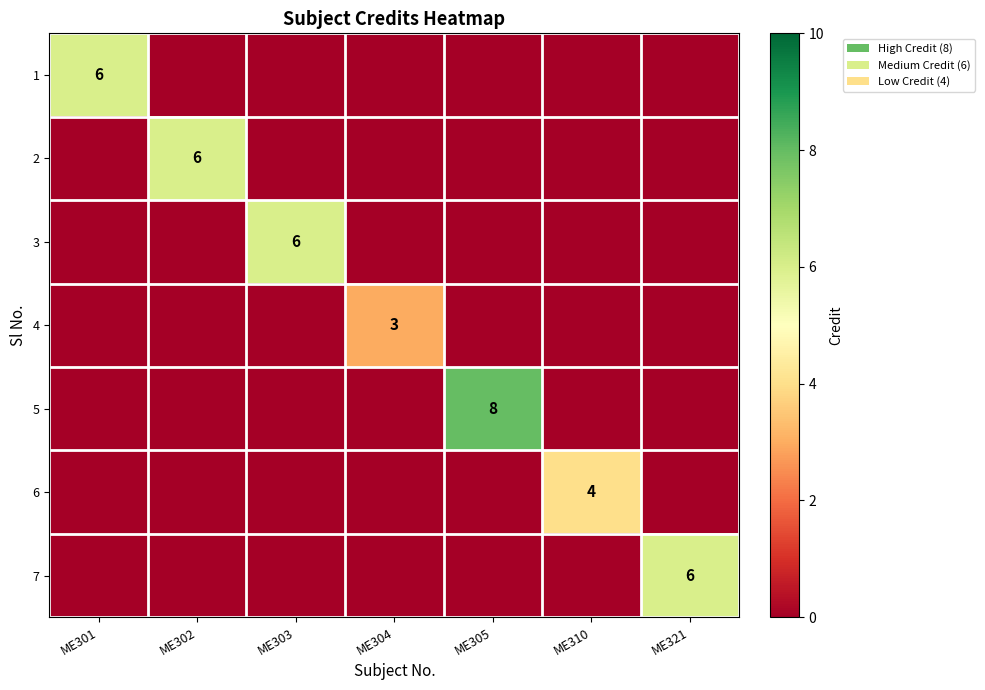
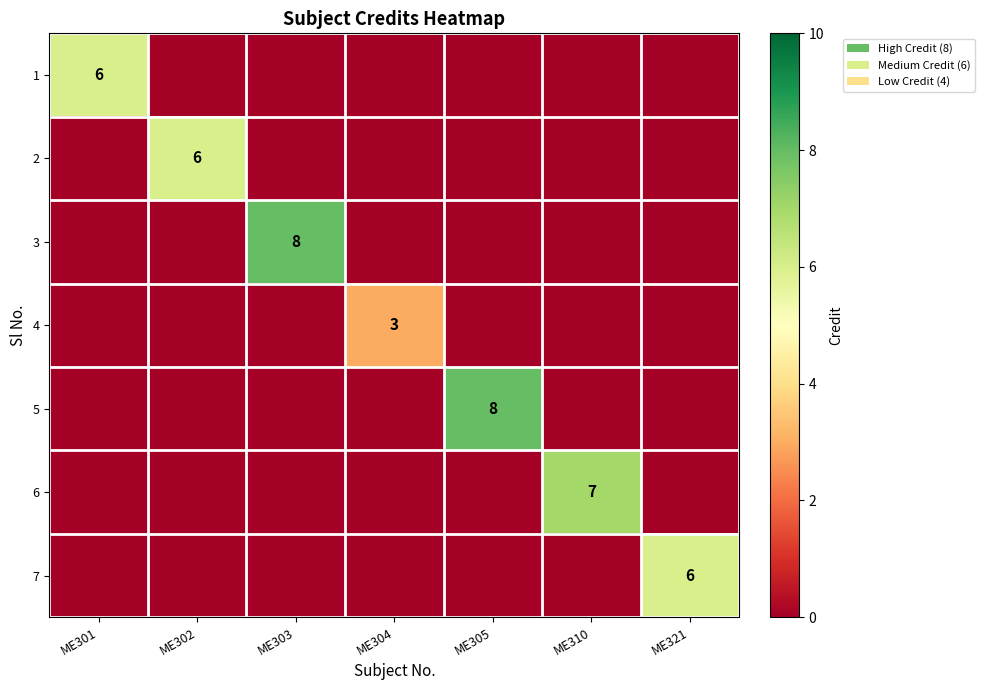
  {
    "1": {
      "ME301": 6
    },
    "2": {
      "ME302": 6
    },
    "3": {
-     "ME303": 6
+     "ME303": 8
    },
    "4": {
      "ME304": 3
    },
    "5": {
      "ME305": 8
    },
    "6": {
-     "ME310": 4
+     "ME310": 7
    },
    "7": {
      "ME321": 6
    }
  }
